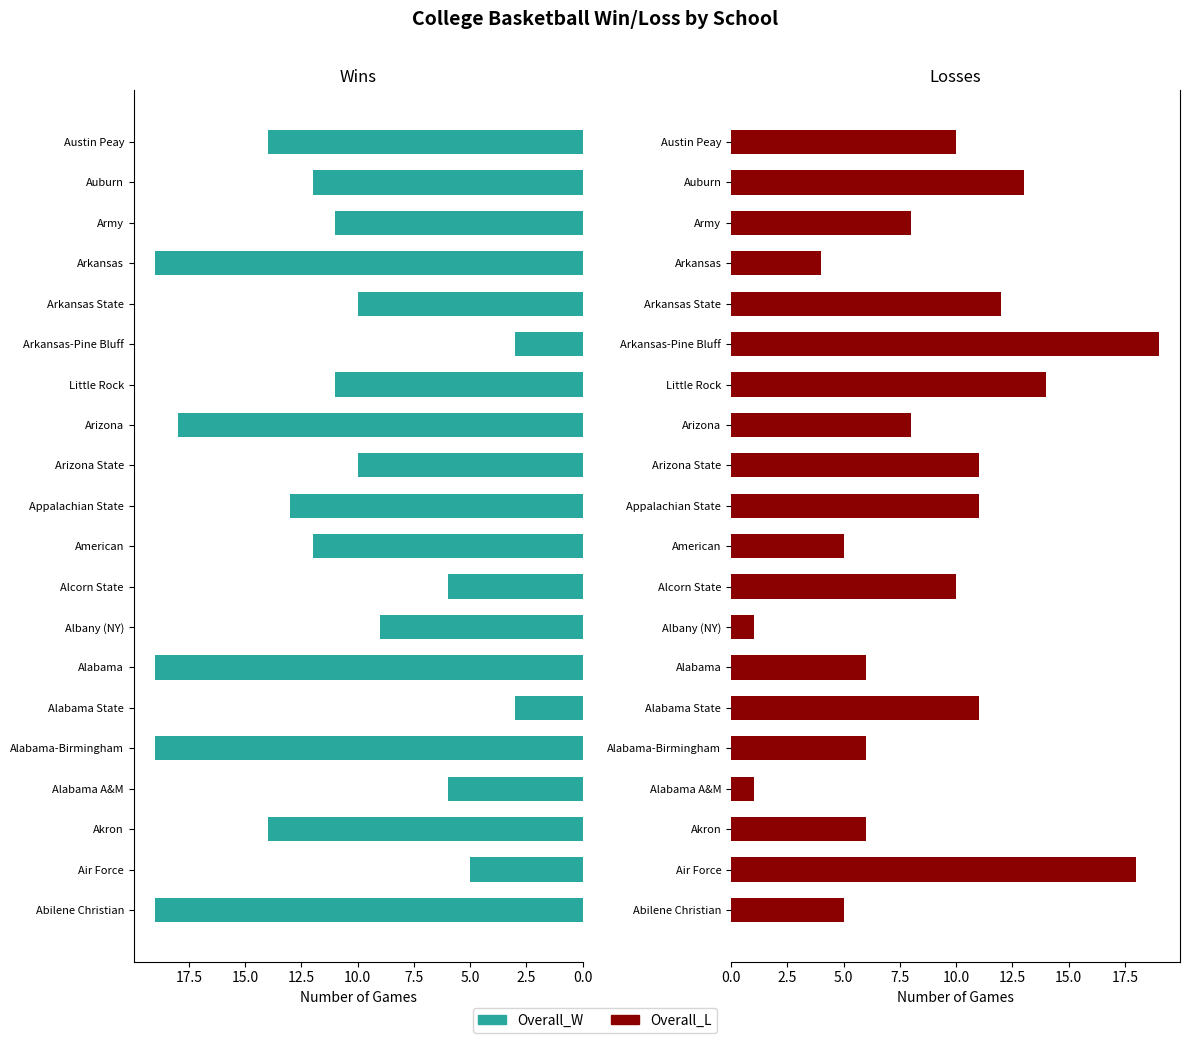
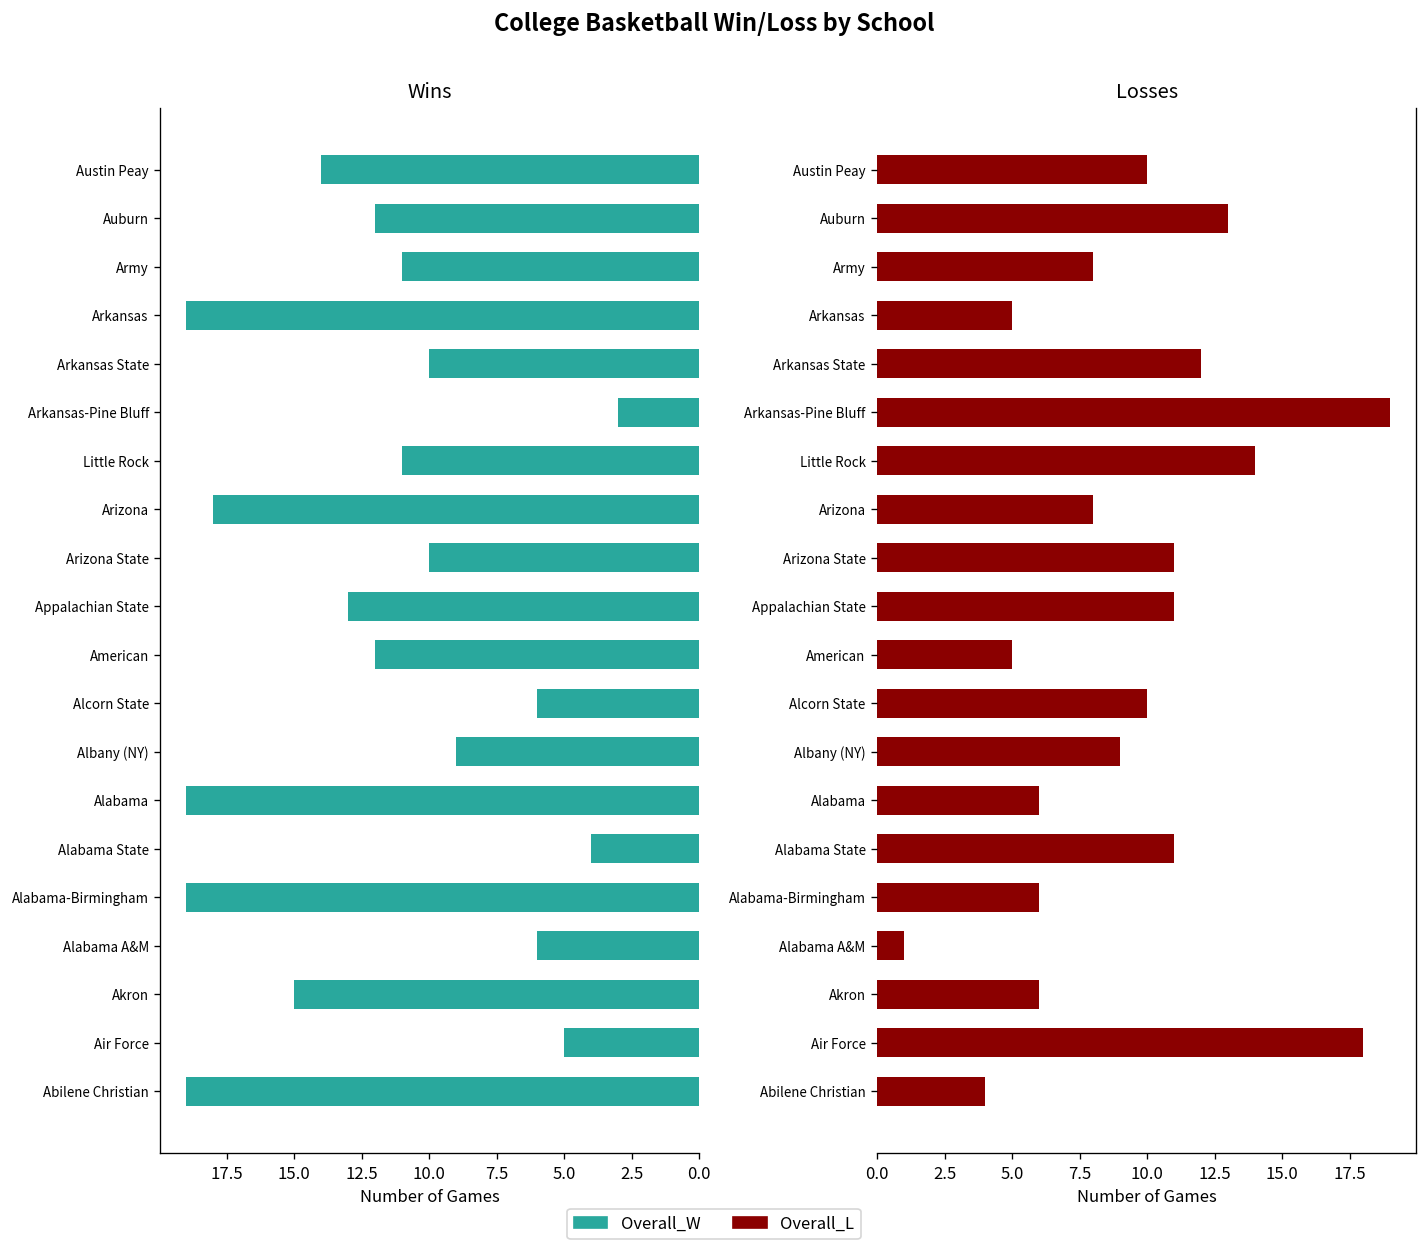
  {
    "Wins": {
      "Austin Peay": 14,
      "Auburn": 12,
      "Army": 11,
      "Arkansas": 19,
      "Arkansas State": 10,
      "Arkansas-Pine Bluff": 3,
      "Little Rock": 11,
      "Arizona": 18,
      "Arizona State": 10,
      "Appalachian State": 13,
      "American": 12,
      "Alcorn State": 6,
      "Albany (NY)": 9,
      "Alabama": 19,
-     "Alabama State": 3,
+     "Alabama State": 4,
      "Alabama-Birmingham": 19,
      "Alabama A&M": 6,
-     "Akron": 14,
+     "Akron": 15,
      "Air Force": 5,
      "Abilene Christian": 19
    },
    "Losses": {
      "Austin Peay": 10,
      "Auburn": 13,
      "Army": 8,
-     "Arkansas": 4,
+     "Arkansas": 5,
      "Arkansas State": 12,
      "Arkansas-Pine Bluff": 19,
      "Little Rock": 14,
      "Arizona": 8,
      "Arizona State": 11,
      "Appalachian State": 11,
      "American": 5,
      "Alcorn State": 10,
-     "Albany (NY)": 1,
+     "Albany (NY)": 9,
      "Alabama": 6,
      "Alabama State": 11,
      "Alabama-Birmingham": 6,
      "Alabama A&M": 1,
      "Akron": 6,
      "Air Force": 18,
-     "Abilene Christian": 5
+     "Abilene Christian": 4
    }
  }
